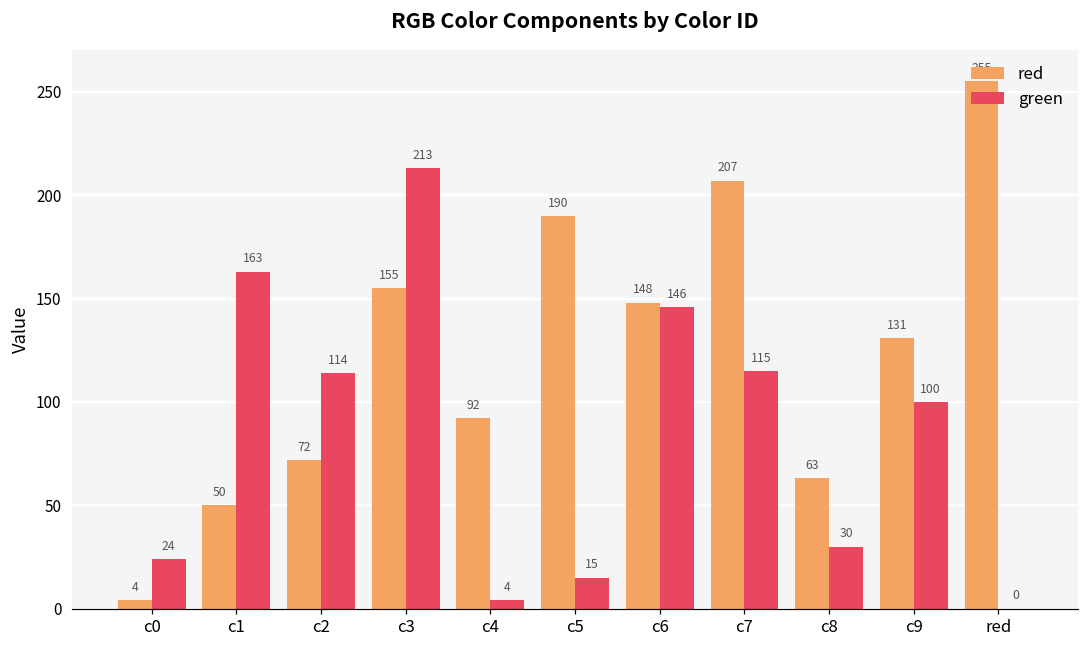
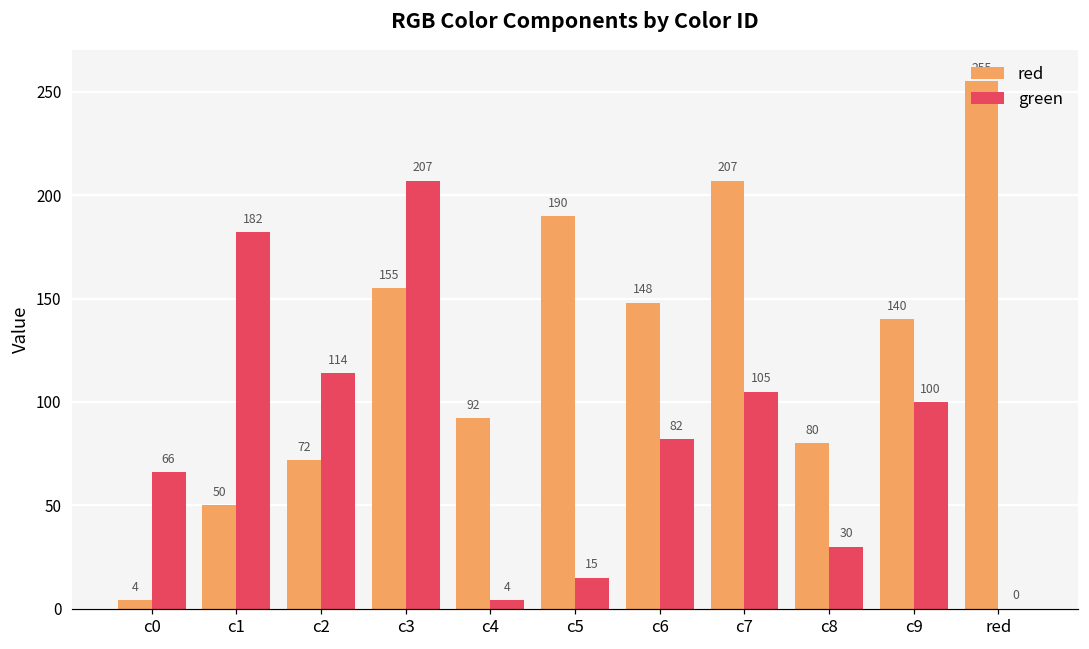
  {
    "red": {
      "c0": 4,
      "c1": 50,
      "c2": 72,
      "c3": 155,
      "c4": 92,
      "c5": 190,
      "c6": 148,
      "c7": 207,
-     "c8": 63,
-     "c9": 131,
+     "c8": 80,
+     "c9": 140,
      "red": 255
    },
    "green": {
-     "c0": 24,
-     "c1": 163,
+     "c0": 66,
+     "c1": 182,
      "c2": 114,
-     "c3": 213,
+     "c3": 207,
      "c4": 4,
      "c5": 15,
-     "c6": 146,
-     "c7": 115,
+     "c6": 82,
+     "c7": 105,
      "c8": 30,
      "c9": 100,
      "red": 0
    }
  }
